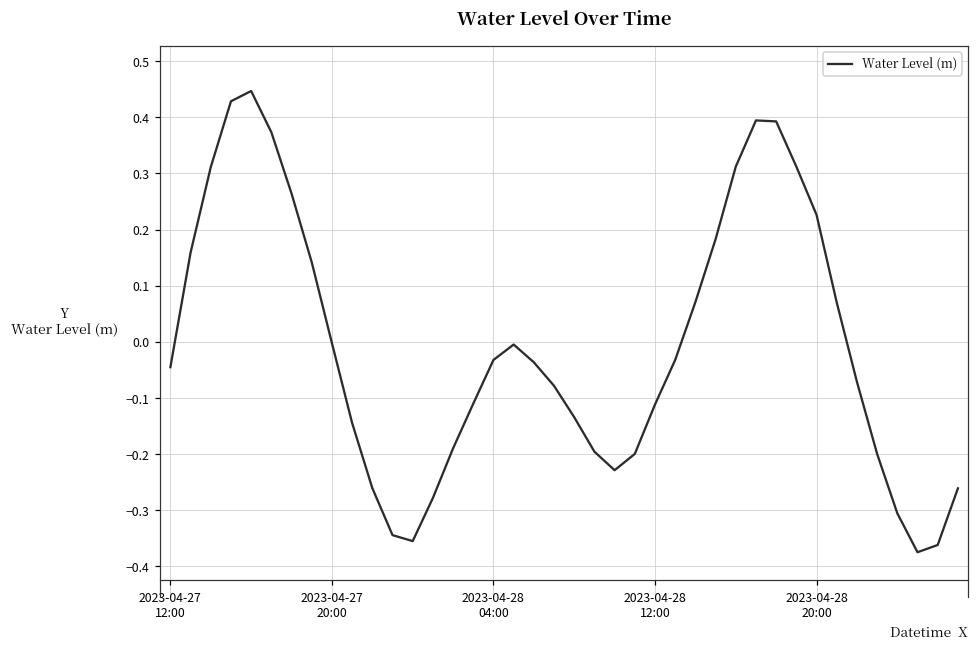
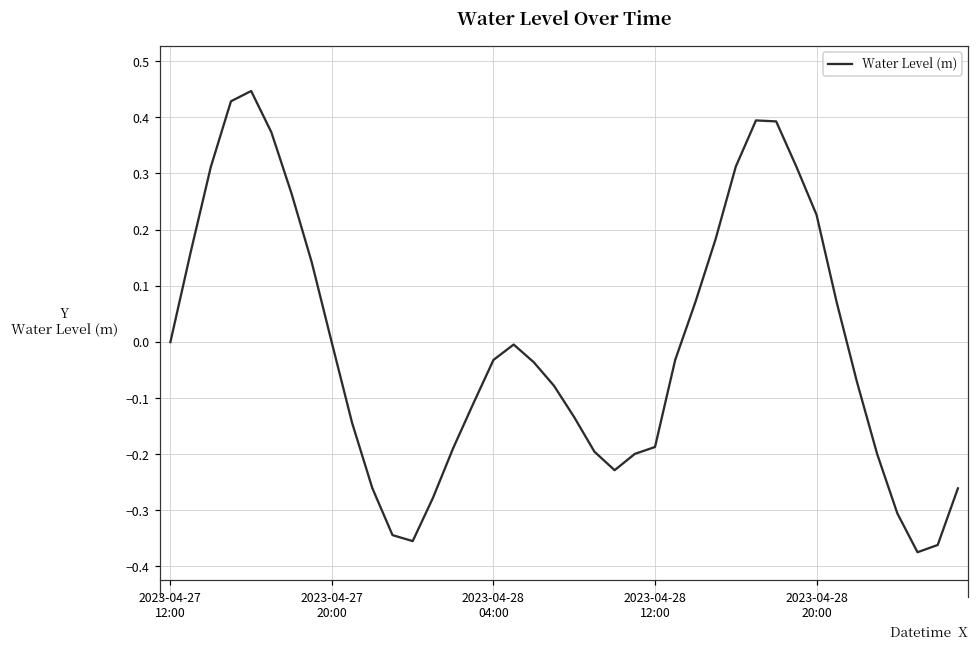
  {
-   "2023-04-27 12:00": -0.05,
+   "2023-04-27 12:00": 0.00,
    "2023-04-27 20:00": 0.00,
    "2023-04-28 04:00": -0.03,
-   "2023-04-28 12:00": -0.11,
+   "2023-04-28 12:00": -0.19,
    "2023-04-28 20:00": 0.23
  }
